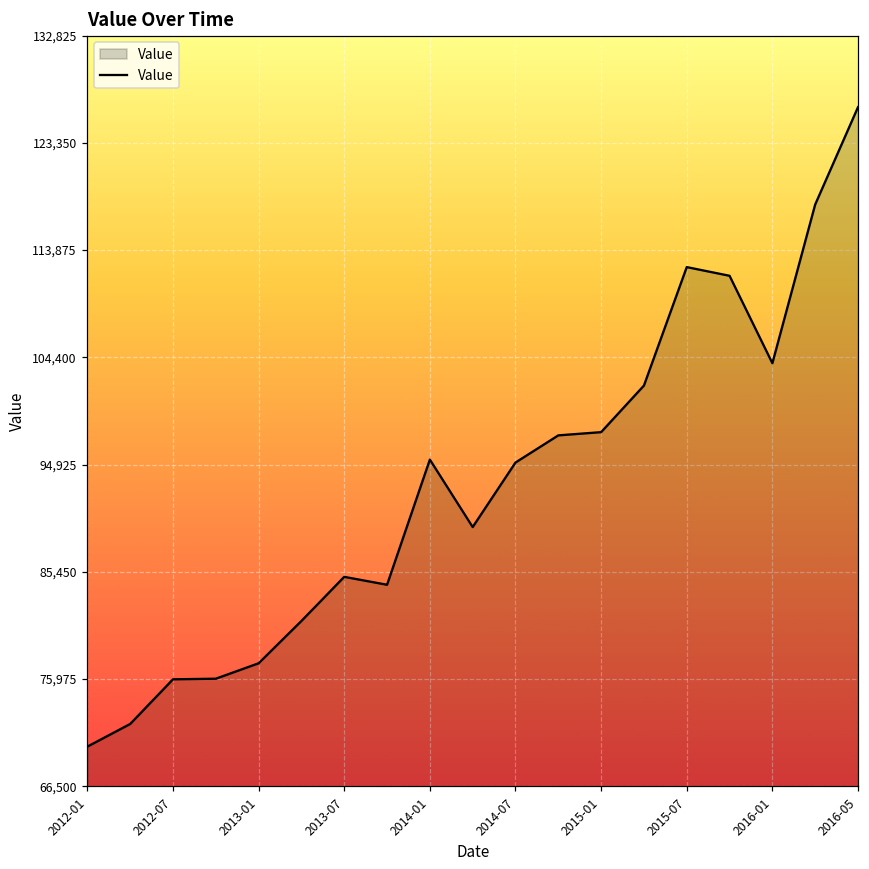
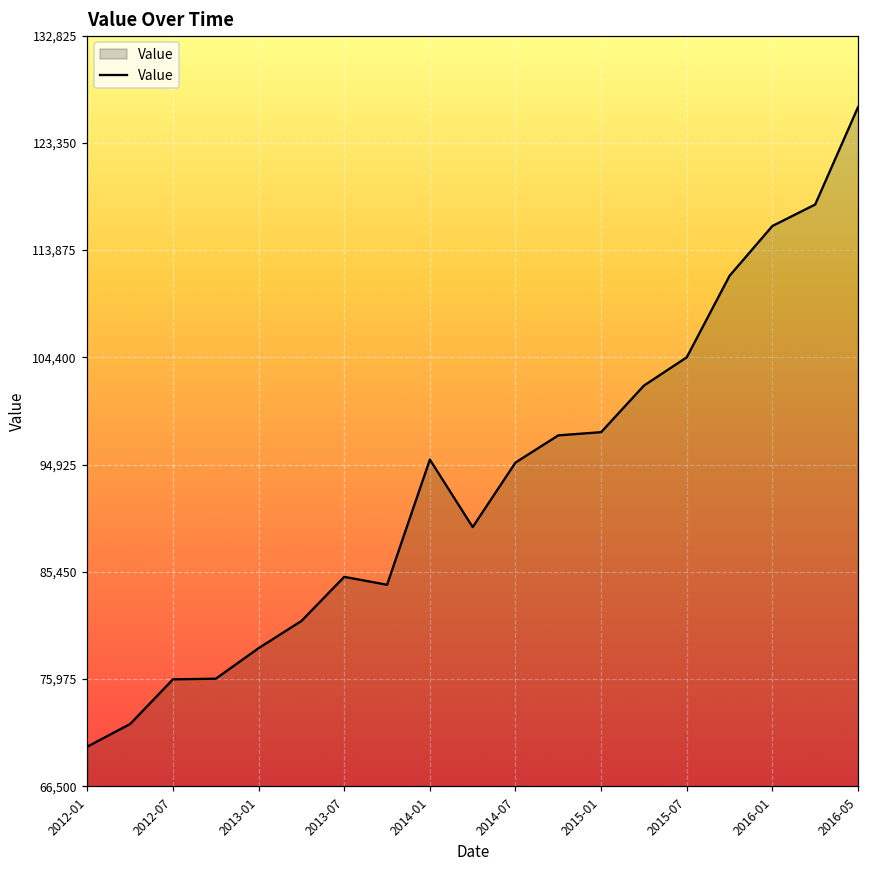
  {
    "2012-01": "70,000",
    "2012-07": "75,900",
-   "2013-01": "77,400",
+   "2013-01": "78,700",
    "2013-07": "85,000",
    "2014-01": "95,400",
    "2014-07": "95,100",
    "2015-01": "97,800",
-   "2015-07": "112,400",
-   "2016-01": "103,900",
+   "2015-07": "104,400",
+   "2016-01": "116,000",
    "2016-05": "126,500"
  }
